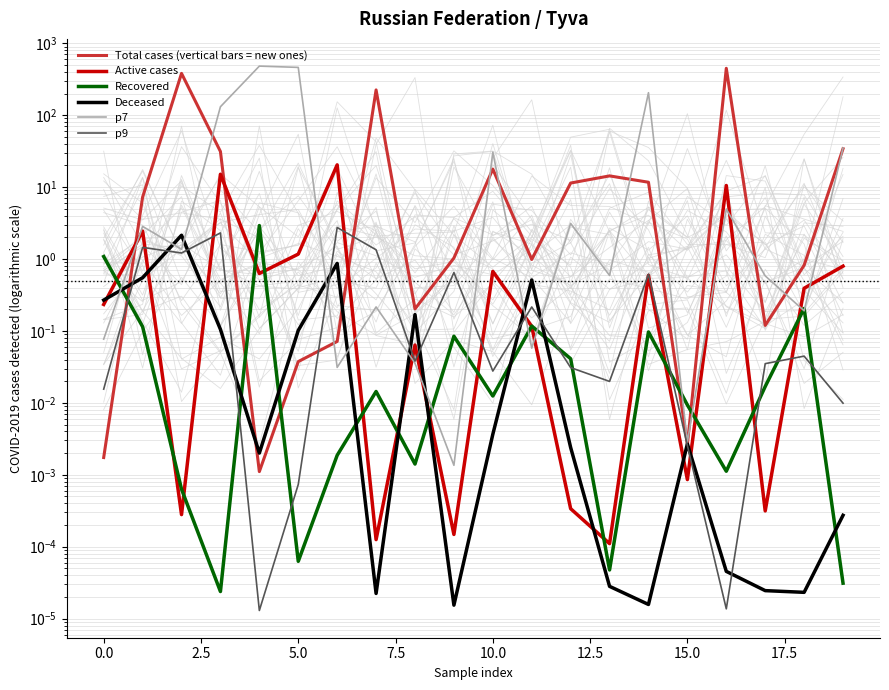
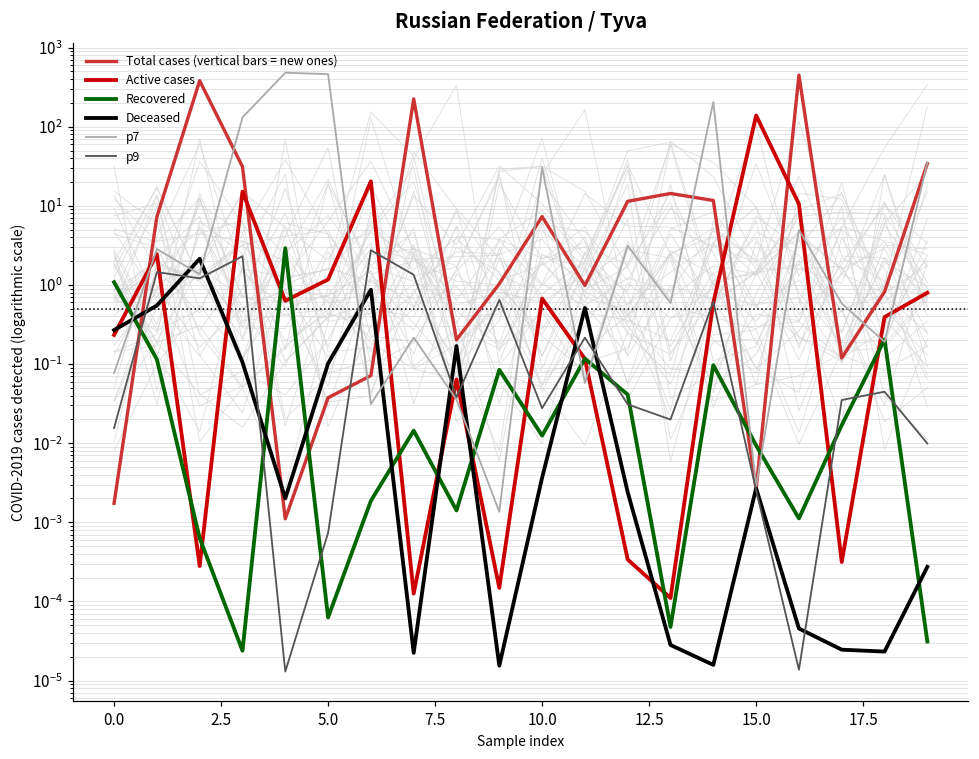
  {
    "Total cases (vertical bars = new ones)": {
      "0.0": 0.0017,
      "5.0": 0.04,
-     "10.0": 18
+     "10.0": 7
    },
    "Active cases": {
      "0.0": 0.23,
      "5.0": 1.2,
-     "15.0": 0.0009
+     "15.0": 140
    },
    "Recovered": {
      "0.0": 1.1,
      "5.0": 0.00006,
      "10.0": 0.012,
      "15.0": 0.009
    },
    "Deceased": {
      "0.0": 0.27,
      "5.0": 0.10,
      "10.0": 0.004
    },
    "p7": {
      "0.0": 0.08,
      "5.0": 500
    },
    "p9": {
      "0.0": 0.016,
      "5.0": 0.0007,
      "10.0": 0.028
    }
  }
